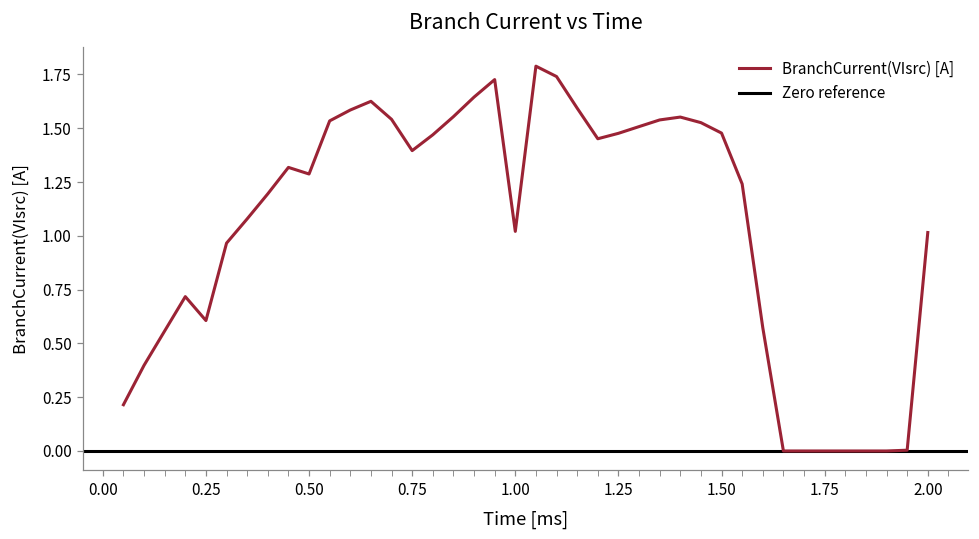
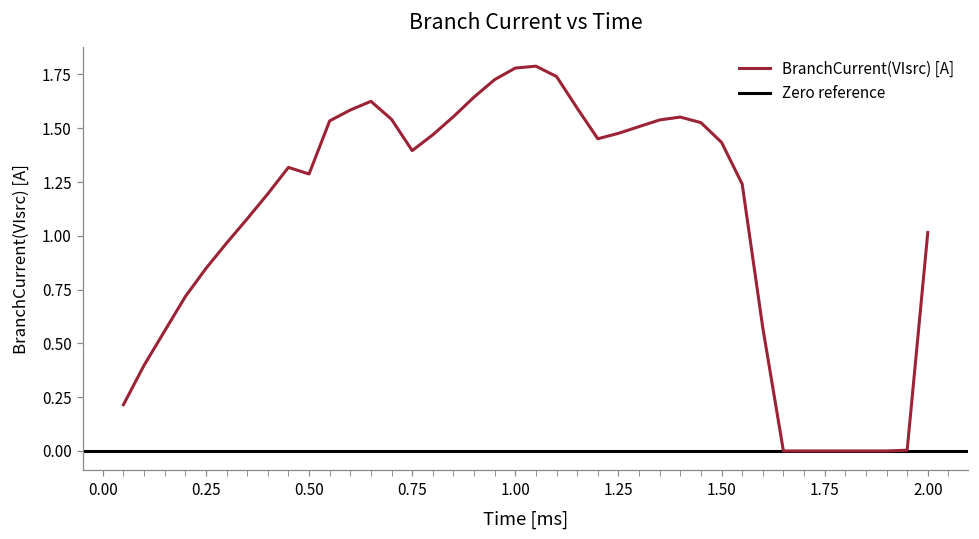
  {
-   "0.25": 0.61,
+   "0.25": 0.85,
    "0.50": 1.29,
    "0.75": 1.40,
-   "1.00": 1.02,
+   "1.00": 1.78,
    "1.25": 1.48,
-   "1.50": 1.48,
+   "1.50": 1.43,
    "1.75": 0.00,
    "2.00": 1.02
  }
